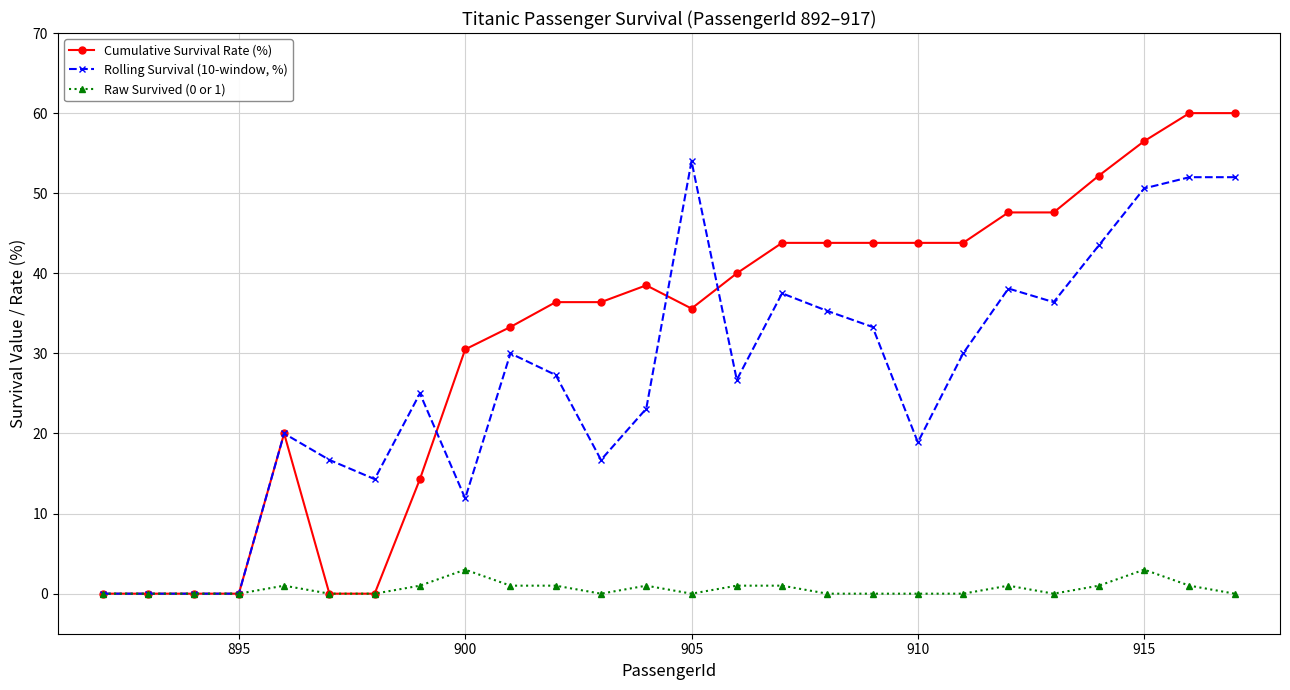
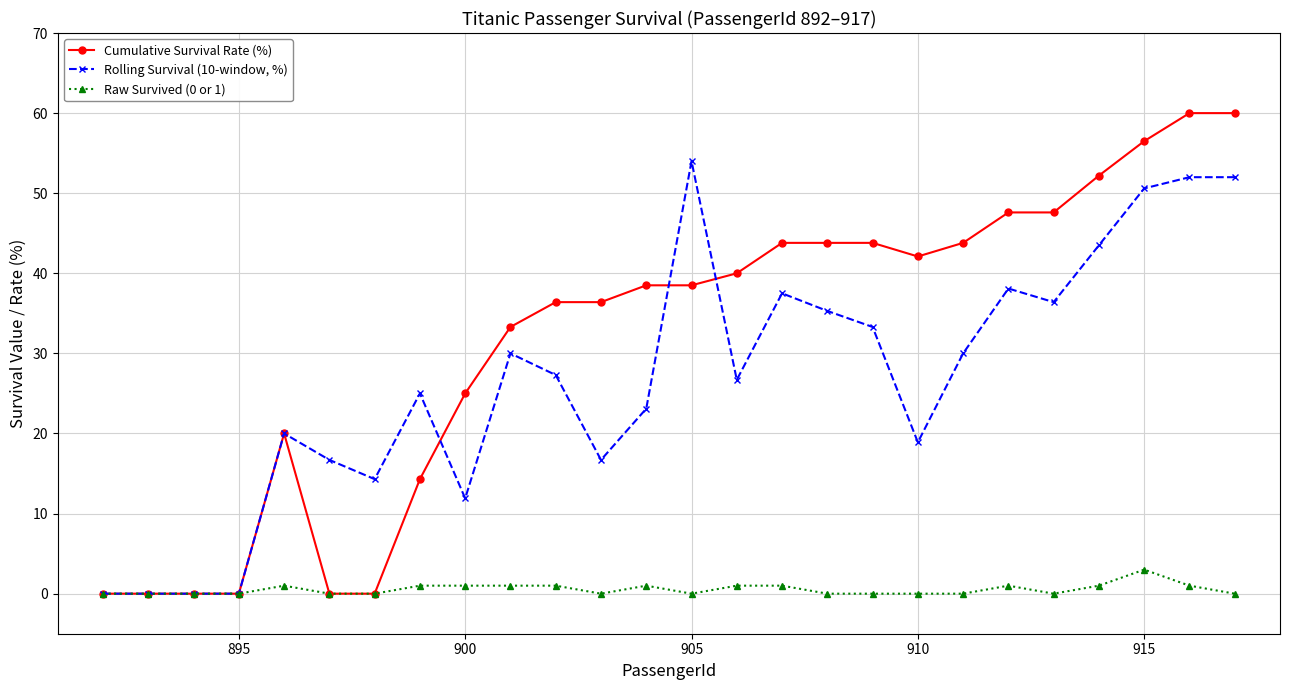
  {
    "Cumulative Survival Rate (%)": {
-     "900": 31,
-     "905": 36,
-     "910": 44,
+     "900": 25,
+     "905": 39,
+     "910": 42,
      "915": 57
    },
    "Rolling Survival (10-window, %)": {
      "900": 12,
      "905": 54,
      "910": 19,
      "915": 51
    },
    "Raw Survived (0 or 1)": {
-     "900": 3,
+     "900": 1,
      "905": 0,
      "910": 0,
      "915": 3
    }
  }
